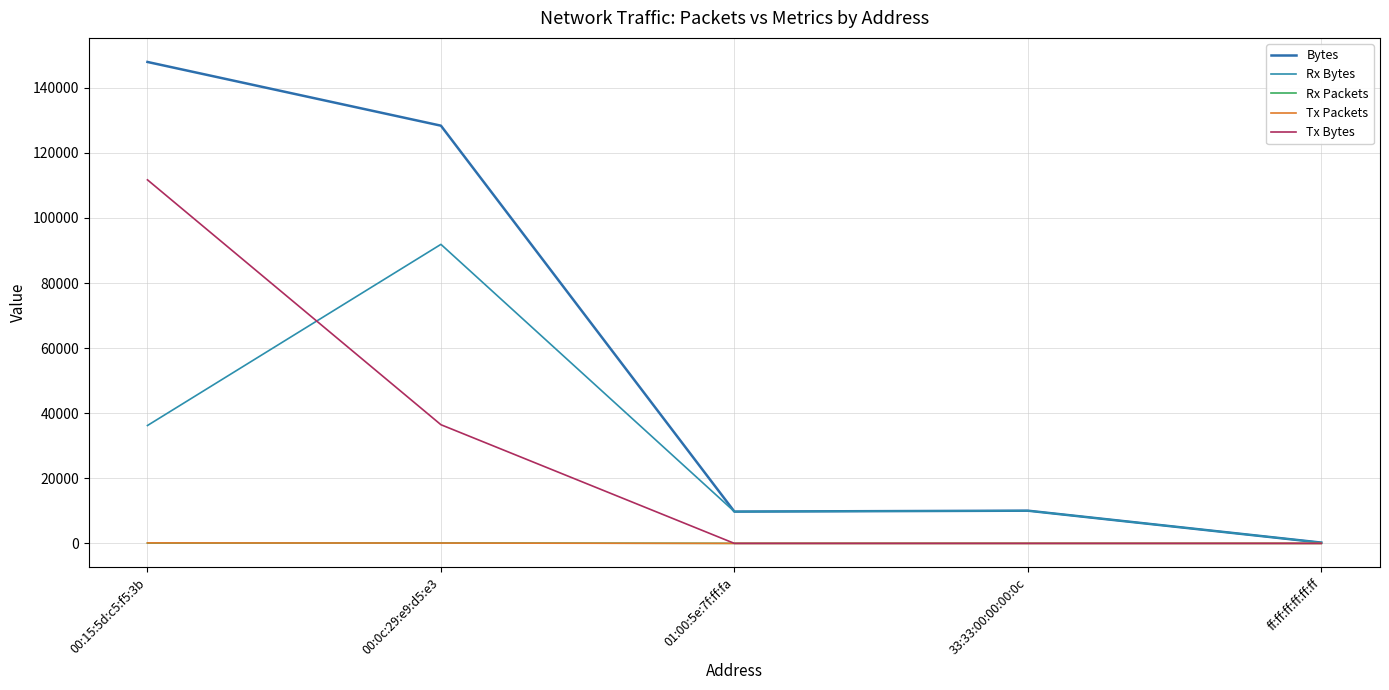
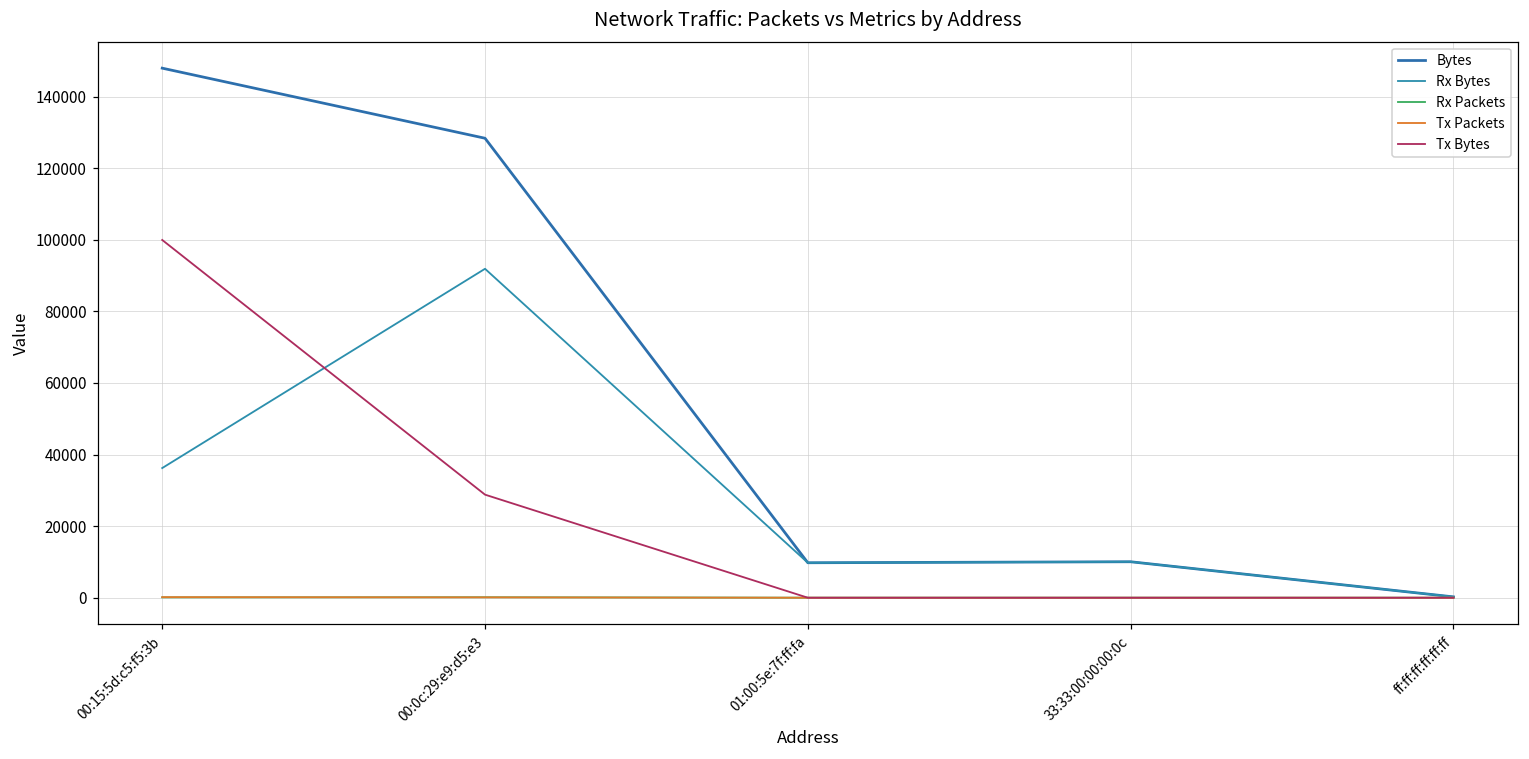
  {
    "Tx Packets": {
      "00:15:5d:c5:f5:3b": 0,
      "00:0c:29:e9:d5:e3": 0
    },
    "Tx Bytes": {
-     "00:15:5d:c5:f5:3b": 112000,
-     "00:0c:29:e9:d5:e3": 36000
+     "00:15:5d:c5:f5:3b": 100000,
+     "00:0c:29:e9:d5:e3": 29000
    }
  }
